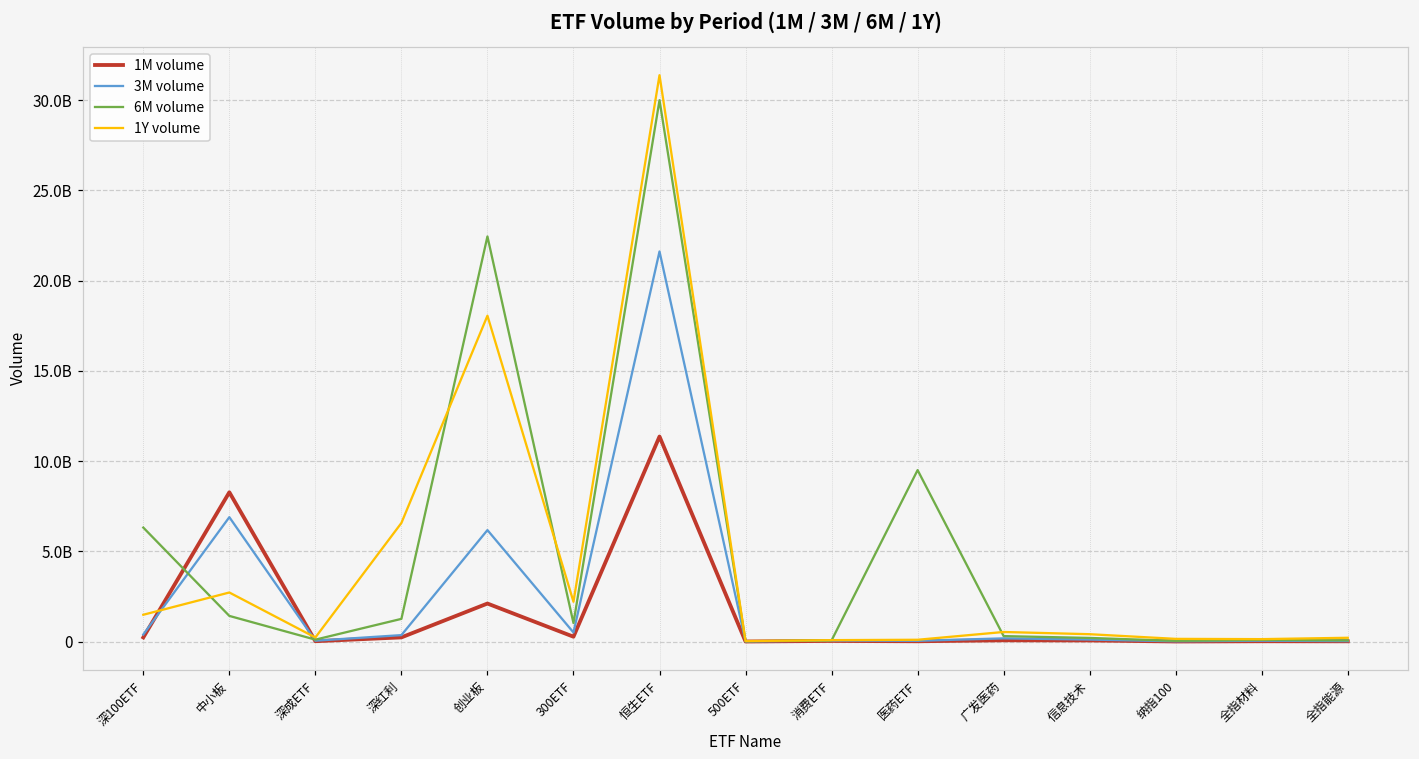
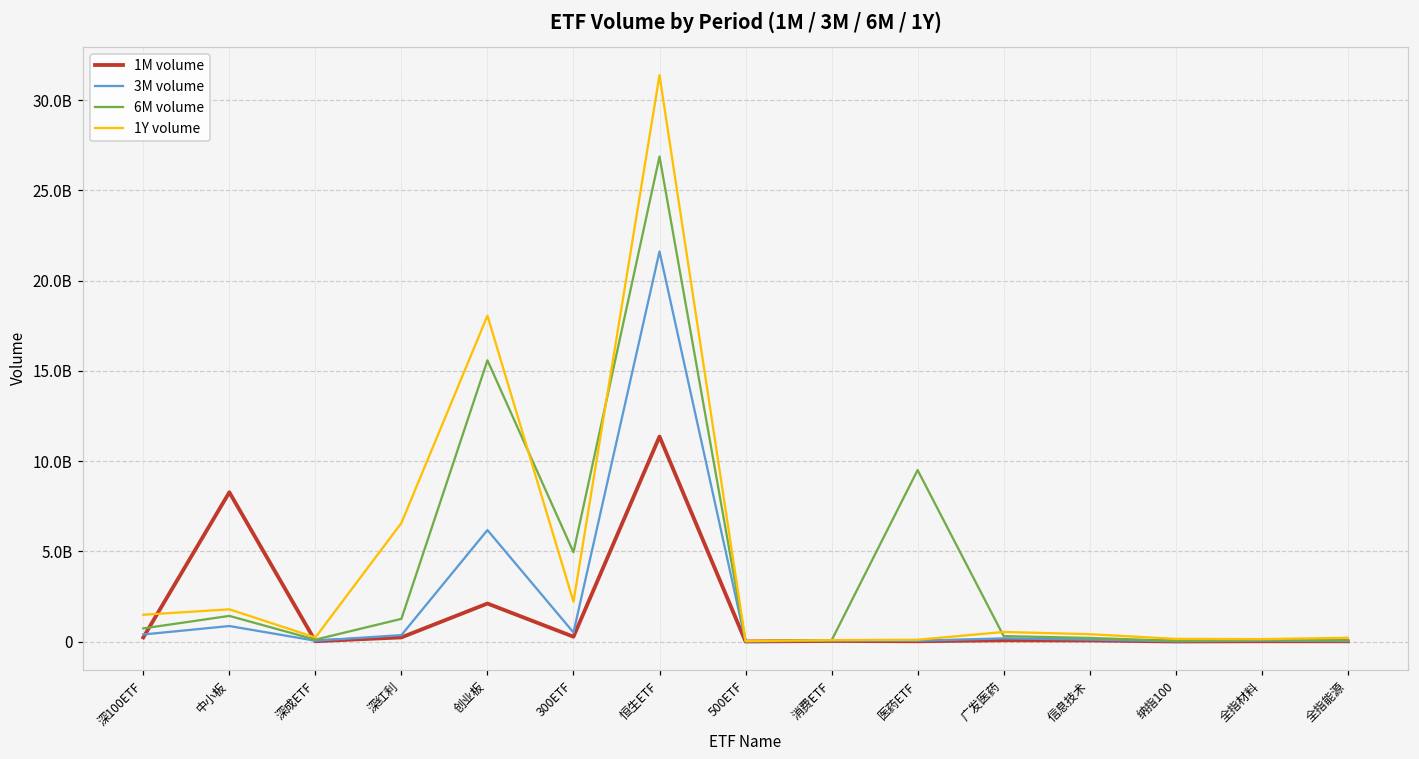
  {
    "1M volume": {
      "深100ETF": 200000000,
      "中小板": 8300000000,
      "创业板": 2100000000,
      "300ETF": 300000000,
      "恒生ETF": 11400000000
    },
    "3M volume": {
      "深100ETF": 400000000,
-     "中小板": 6900000000,
+     "中小板": 900000000,
      "创业板": 6200000000,
      "300ETF": 500000000,
      "恒生ETF": 21600000000
    },
    "6M volume": {
-     "深100ETF": 6300000000,
+     "深100ETF": 700000000,
      "中小板": 1400000000,
      "深红利": 1300000000,
-     "创业板": 22400000000,
-     "300ETF": 1000000000,
-     "恒生ETF": 30000000000,
+     "创业板": 15600000000,
+     "300ETF": 4900000000,
+     "恒生ETF": 26900000000,
      "医药ETF": 9500000000
    },
    "1Y volume": {
      "深100ETF": 1500000000,
-     "中小板": 2700000000,
+     "中小板": 1800000000,
      "深红利": 6600000000,
      "创业板": 18100000000,
      "300ETF": 2200000000,
      "恒生ETF": 31400000000,
      "广发医药": 500000000,
      "信息技术": 400000000
    }
  }
